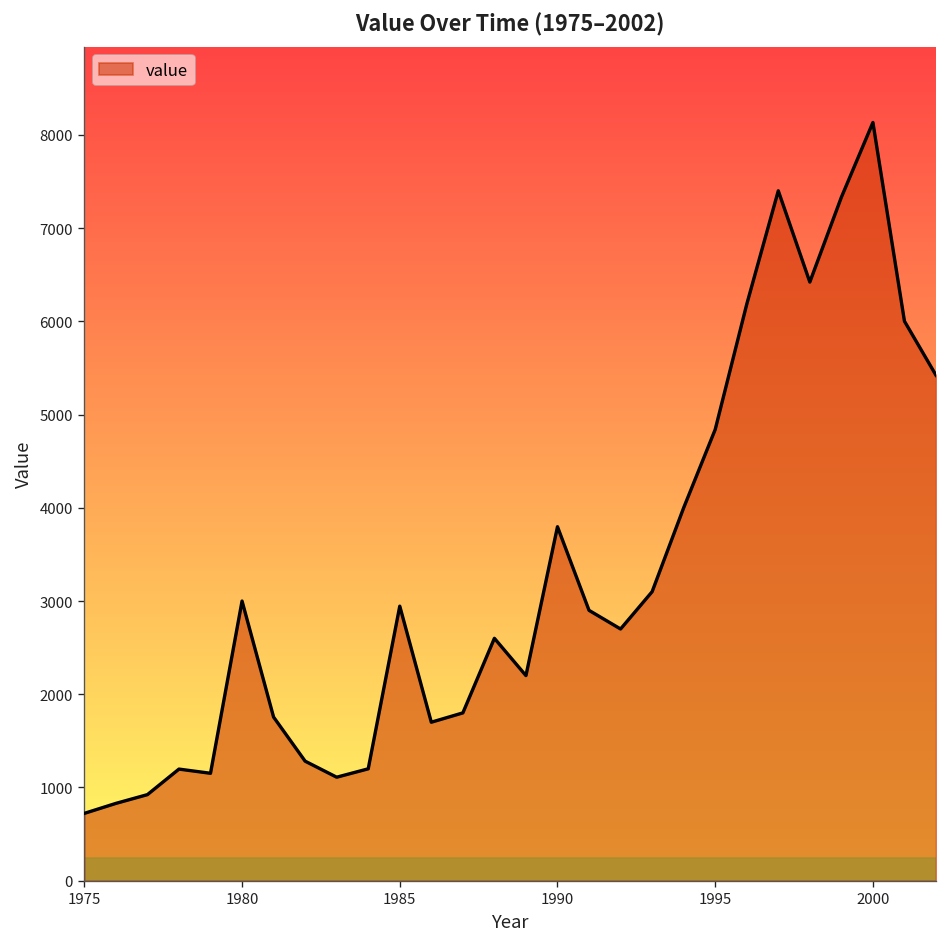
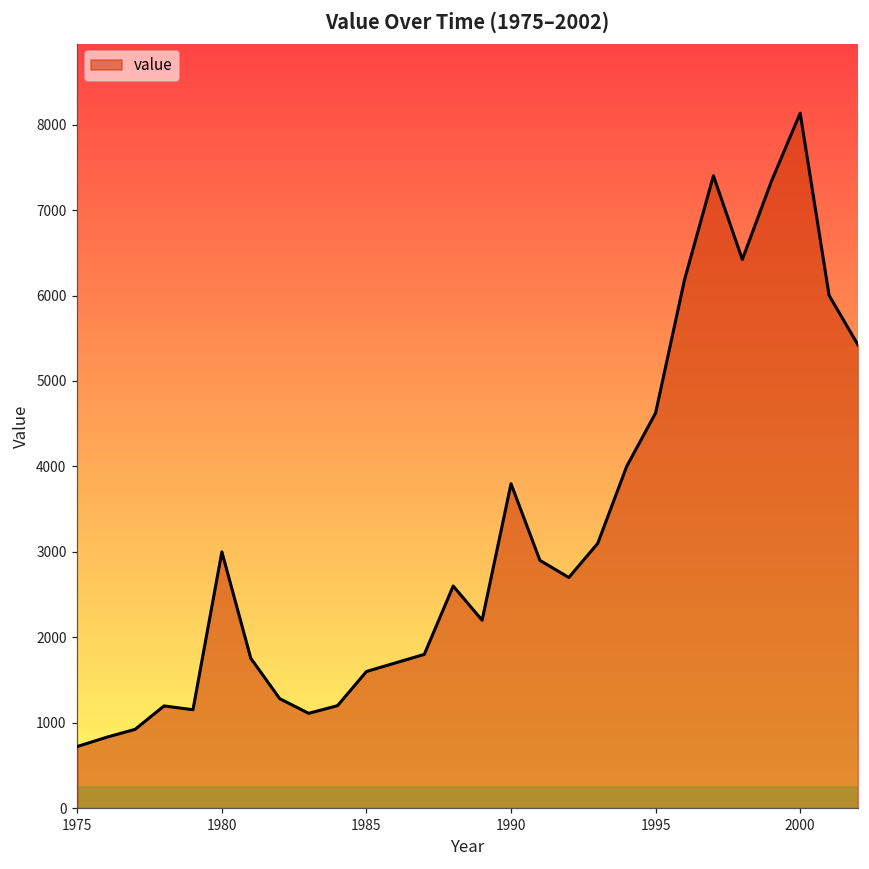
  {
    "1975": 700,
    "1980": 3000,
-   "1985": 2900,
+   "1985": 1600,
    "1990": 3800,
-   "1995": 4800,
+   "1995": 4600,
    "2000": 8100
  }
